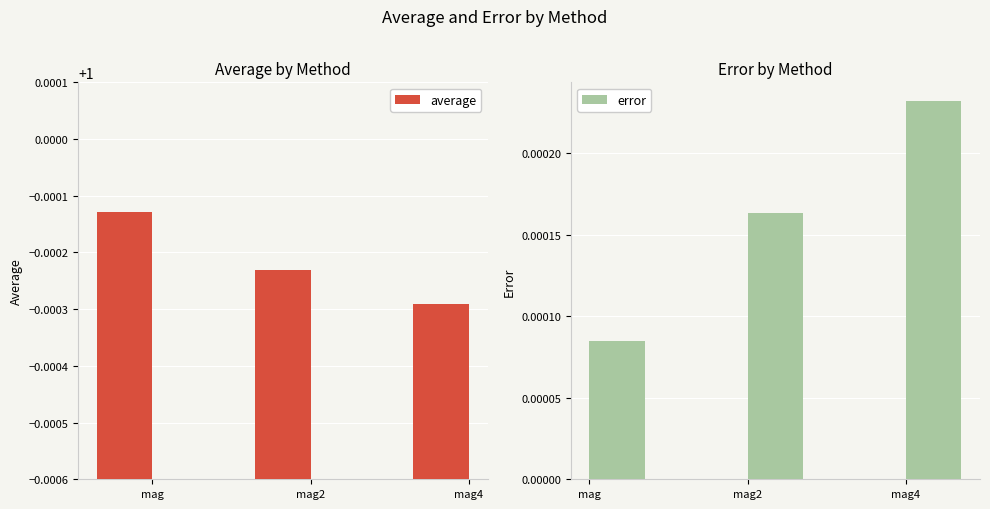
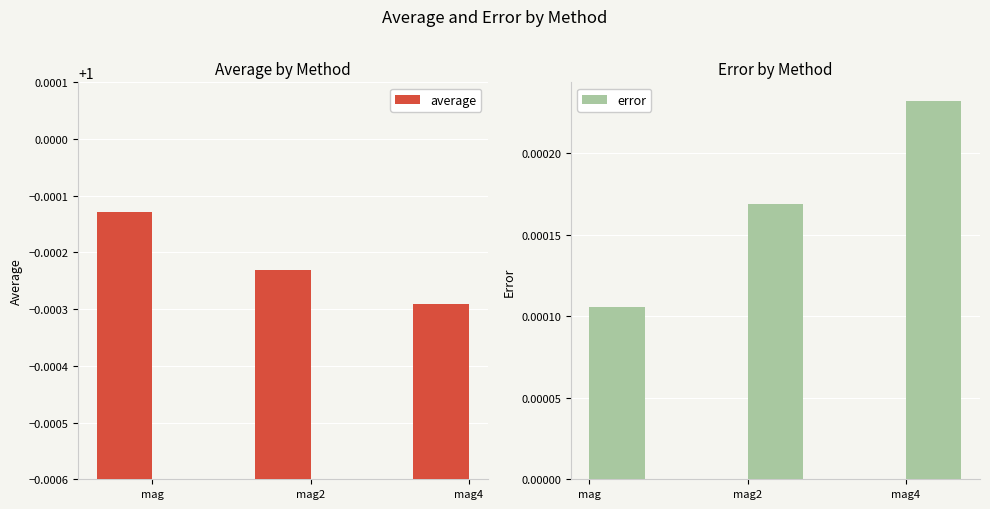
  {
    "Average by Method": {
      "mag": 0.99987,
      "mag2": 0.99977,
      "mag4": 0.99971
    },
    "Error by Method": {
-     "mag": 0.000085,
-     "mag2": 0.000163,
+     "mag": 0.000105,
+     "mag2": 0.000169,
      "mag4": 0.000232
    }
  }
